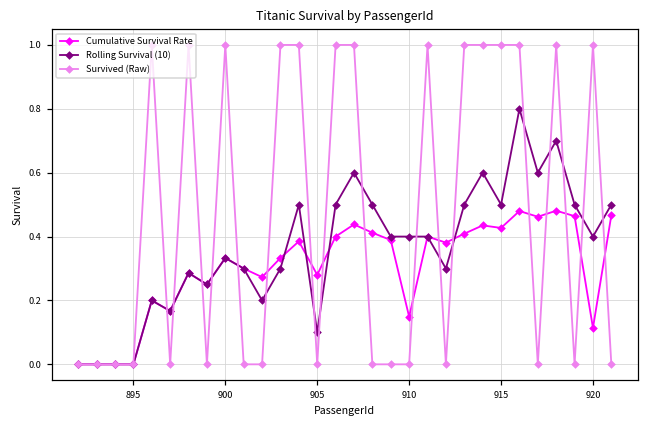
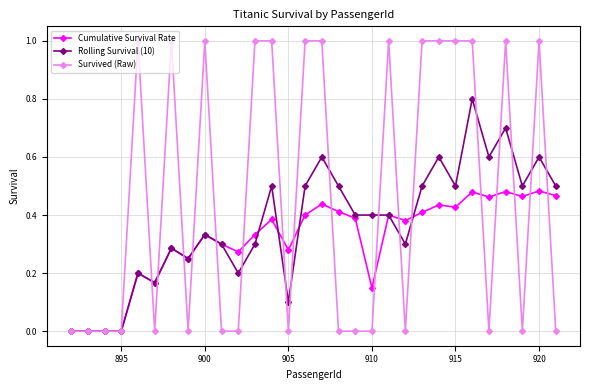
  {
    "Cumulative Survival Rate": {
      "905": 0.28,
      "910": 0.15,
      "915": 0.43,
-     "920": 0.11
+     "920": 0.48
    },
    "Rolling Survival (10)": {
      "905": 0.1,
      "910": 0.4,
      "915": 0.5,
-     "920": 0.4
+     "920": 0.6
    },
    "Survived (Raw)": {
      "900": 1.00,
      "905": 0.00,
      "910": 0.00,
      "915": 1.00,
      "920": 1.00
    }
  }
